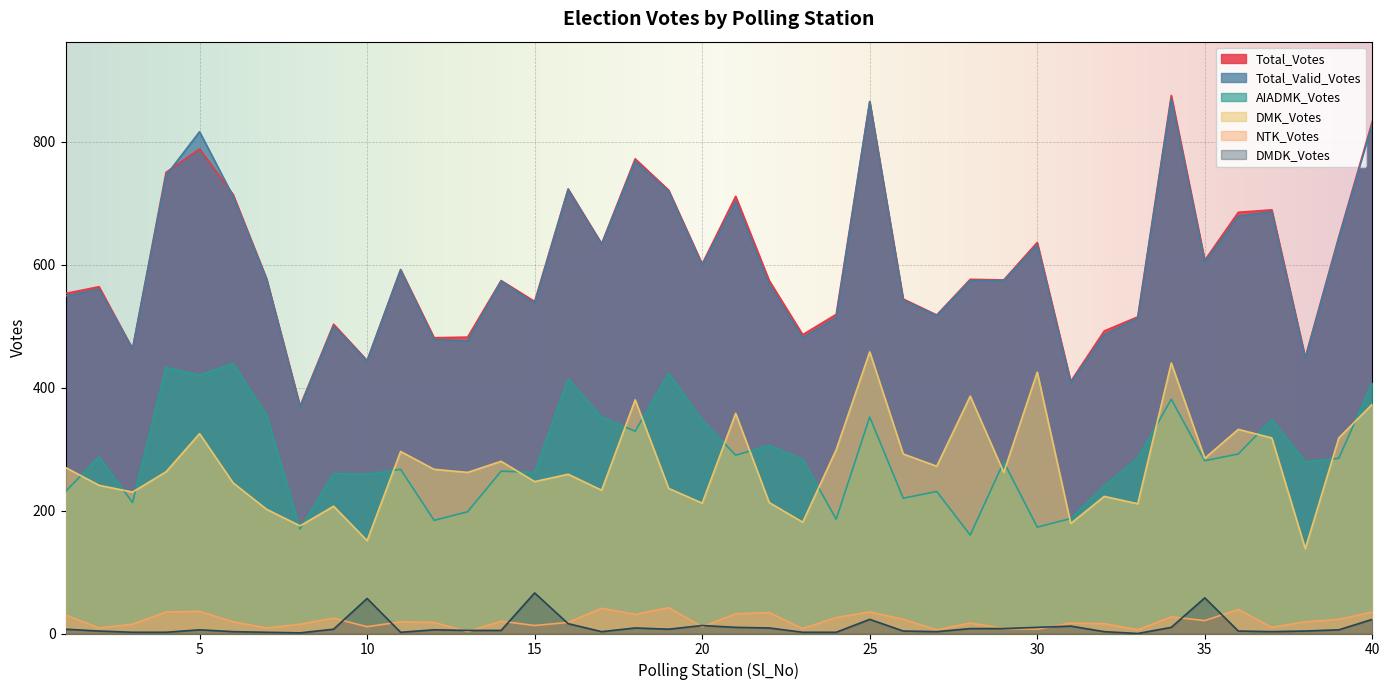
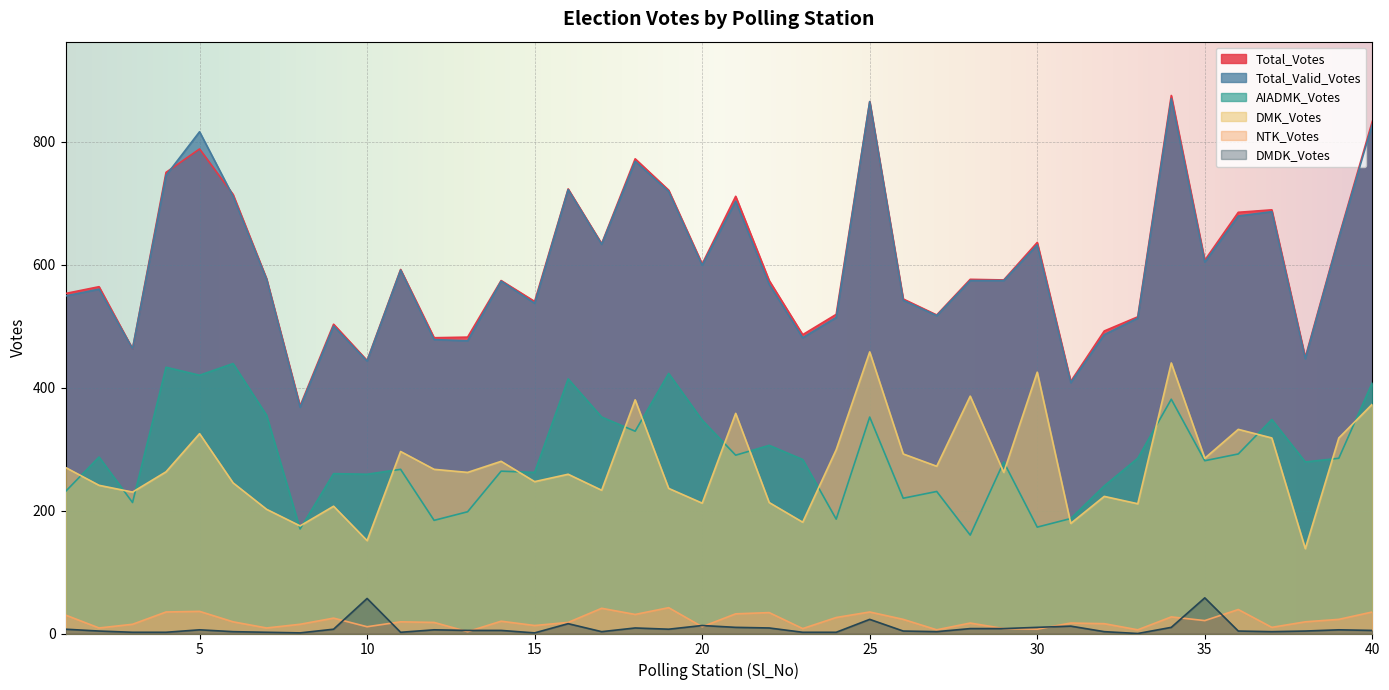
  {
    "Total_Votes": {
      "5": 790,
      "40": 830
    },
    "DMDK_Votes": {
      "5": 10,
      "10": 60,
-     "15": 70,
+     "15": 0,
      "25": 20,
      "35": 60,
-     "40": 20
+     "40": 10
    }
  }
